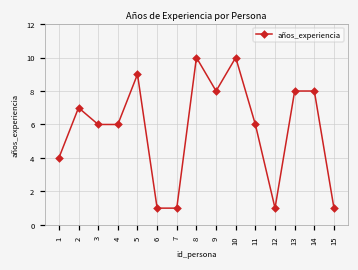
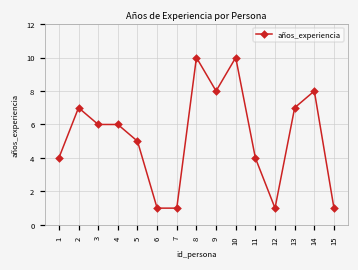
  {
    "1": 4,
    "2": 7,
    "3": 6,
    "4": 6,
-   "5": 9,
+   "5": 5,
    "6": 1,
    "7": 1,
    "8": 10,
    "9": 8,
    "10": 10,
-   "11": 6,
+   "11": 4,
    "12": 1,
-   "13": 8,
+   "13": 7,
    "14": 8,
    "15": 1
  }
